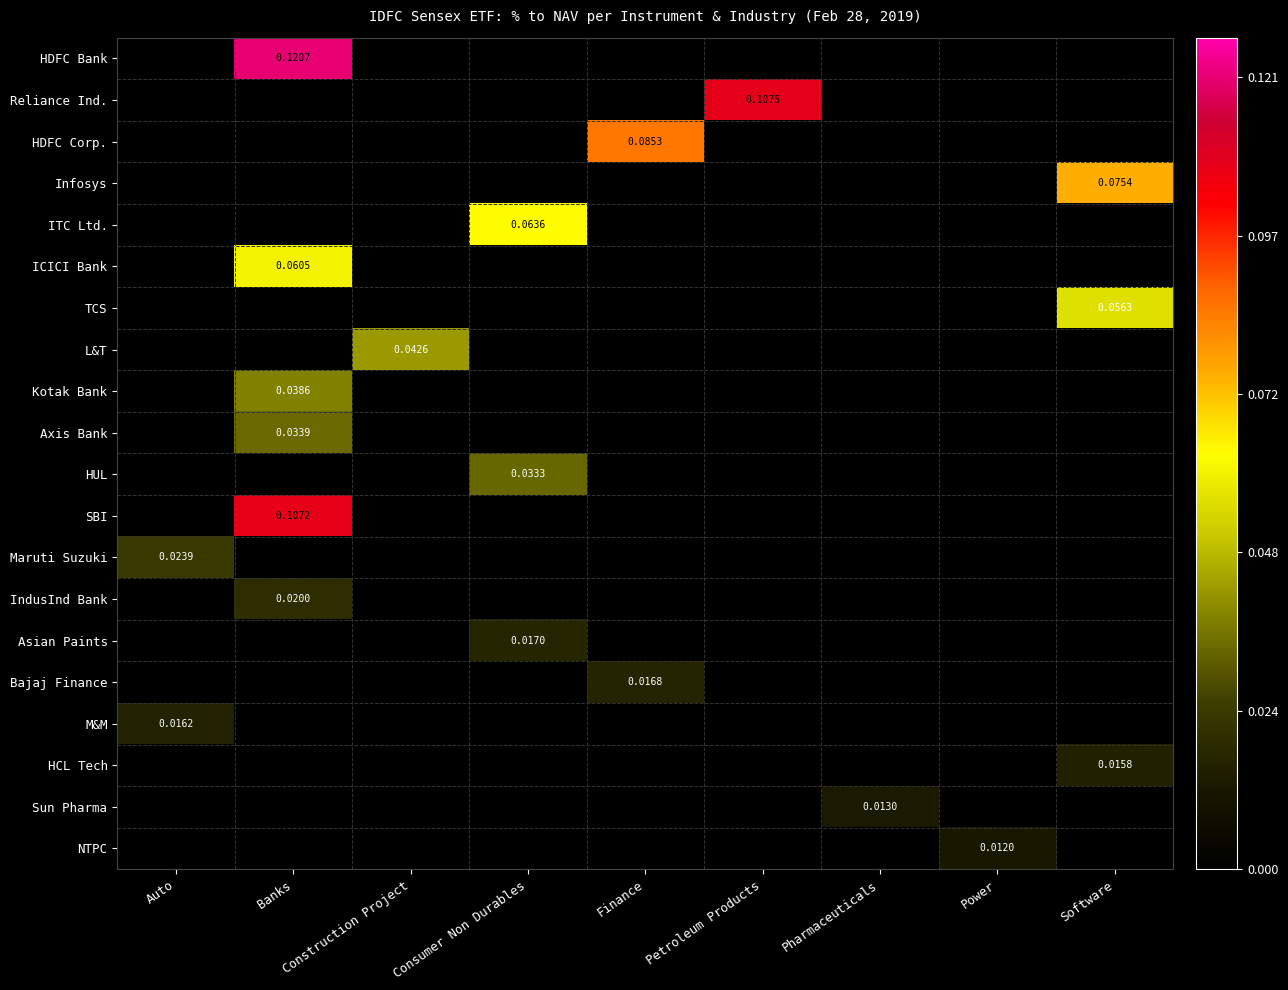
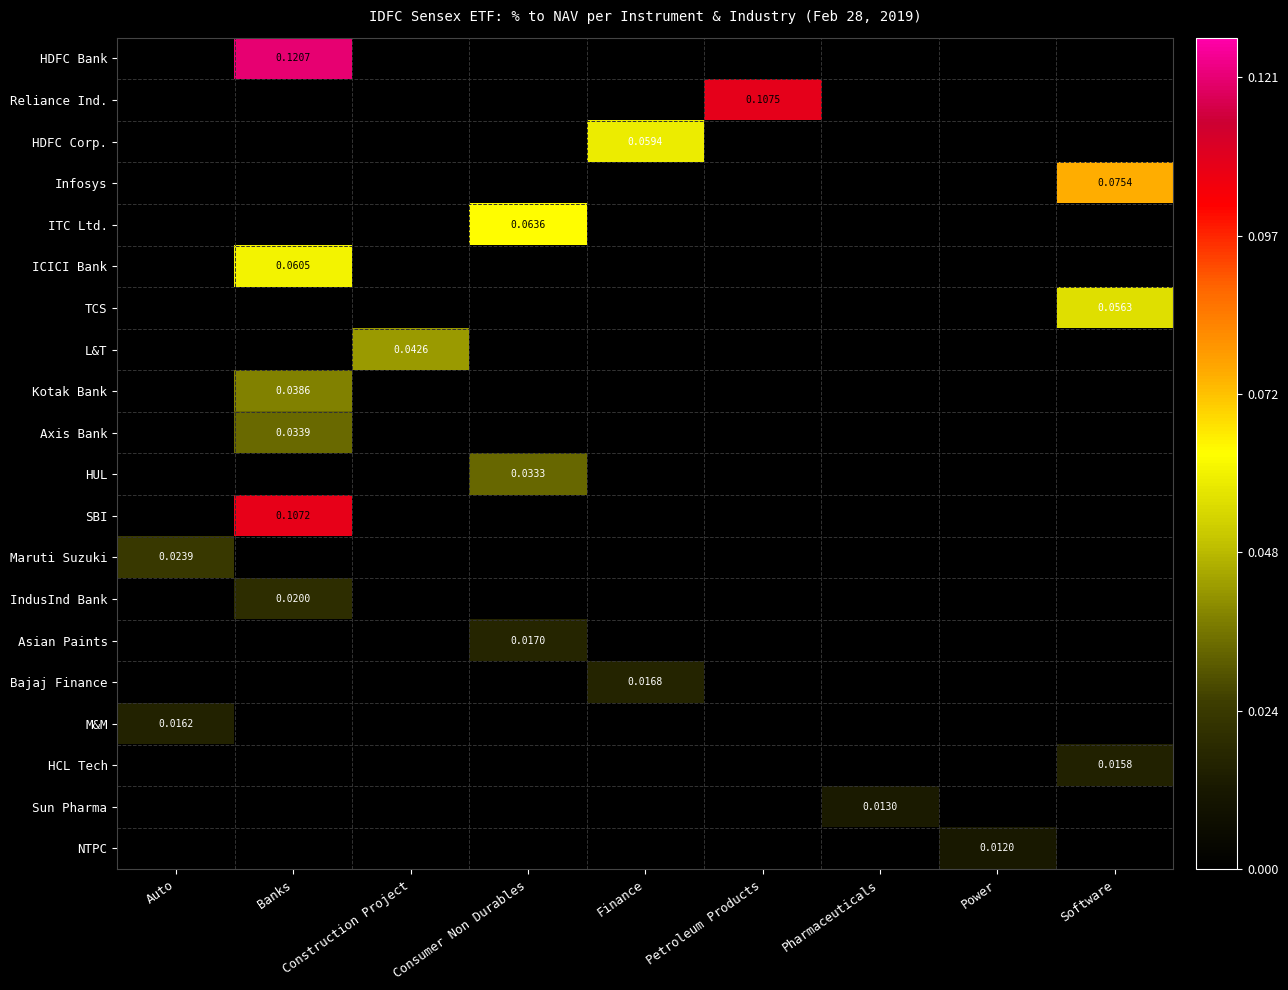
  {
    "HDFC Bank": {
      "Banks": 0.1207
    },
    "Reliance Ind.": {
      "Petroleum Products": 0.1075
    },
    "HDFC Corp.": {
-     "Finance": 0.0853
+     "Finance": 0.0594
    },
    "Infosys": {
      "Software": 0.0754
    },
    "ITC Ltd.": {
      "Consumer Non Durables": 0.0636
    },
    "ICICI Bank": {
      "Banks": 0.0605
    },
    "TCS": {
      "Software": 0.0563
    },
    "L&T": {
      "Construction Project": 0.0426
    },
    "Kotak Bank": {
      "Banks": 0.0386
    },
    "Axis Bank": {
      "Banks": 0.0339
    },
    "HUL": {
      "Consumer Non Durables": 0.0333
    },
    "SBI": {
      "Banks": 0.1072
    },
    "Maruti Suzuki": {
      "Auto": 0.0239
    },
    "IndusInd Bank": {
      "Banks": 0.0200
    },
    "Asian Paints": {
      "Consumer Non Durables": 0.0170
    },
    "Bajaj Finance": {
      "Finance": 0.0168
    },
    "M&M": {
      "Auto": 0.0162
    },
    "HCL Tech": {
      "Software": 0.0158
    },
    "Sun Pharma": {
      "Pharmaceuticals": 0.0130
    },
    "NTPC": {
      "Power": 0.0120
    }
  }
